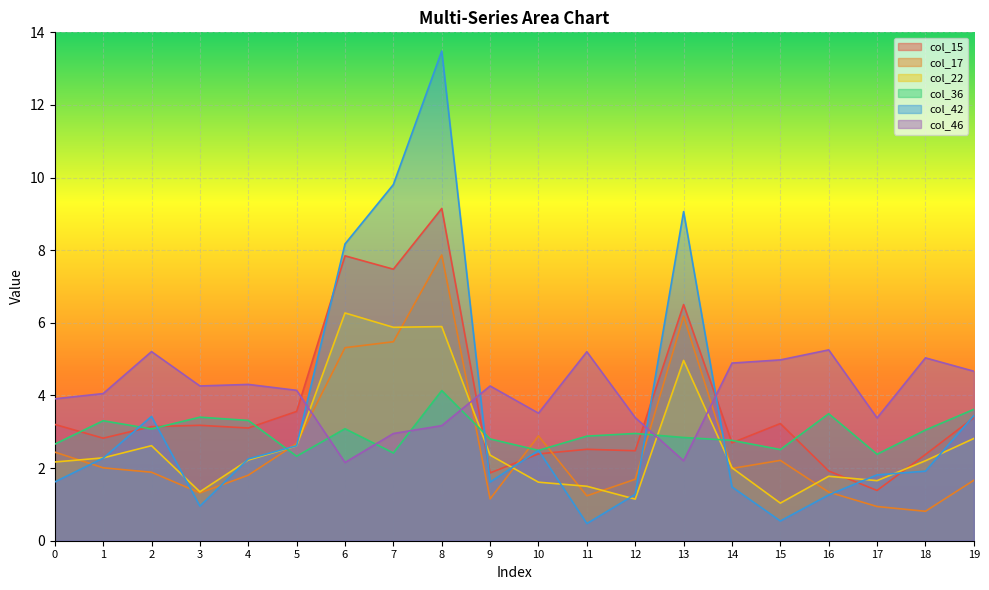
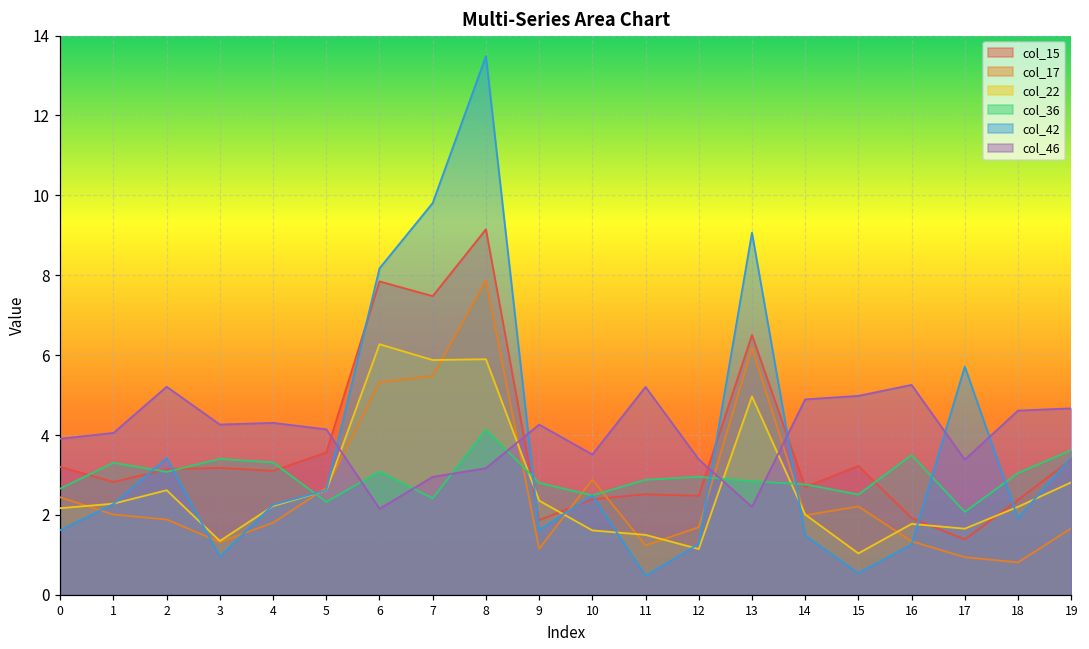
  {
    "col_36": {
      "0": 2.7,
      "1": 3.3,
      "3": 3.4,
      "4": 3.3,
      "5": 2.3,
      "6": 3.1,
      "7": 2.4,
      "8": 4.1,
      "9": 2.8,
      "11": 2.9,
      "12": 3.0,
      "13": 2.8,
      "15": 2.5,
      "16": 3.5,
-     "17": 2.4,
+     "17": 2.1,
      "18": 3.0,
      "19": 3.6
    },
    "col_42": {
      "0": 1.6,
      "2": 3.4,
      "3": 1.0,
      "6": 8.2,
      "7": 9.8,
      "8": 13.5,
      "9": 1.6,
      "11": 0.5,
      "12": 1.3,
      "13": 9.1,
      "14": 1.5,
      "15": 0.5,
      "16": 1.3,
-     "17": 1.8,
+     "17": 5.7,
      "18": 1.9
    },
    "col_46": {
      "0": 3.9,
      "1": 4.1,
      "2": 5.2,
      "3": 4.3,
      "4": 4.3,
      "5": 4.1,
      "6": 2.2,
      "7": 3.0,
      "8": 3.2,
      "9": 4.3,
      "10": 3.5,
      "11": 5.2,
      "12": 3.4,
      "13": 2.2,
      "14": 4.9,
      "15": 5.0,
      "16": 5.3,
      "17": 3.4,
-     "18": 5.0,
+     "18": 4.6,
      "19": 4.7
    }
  }
